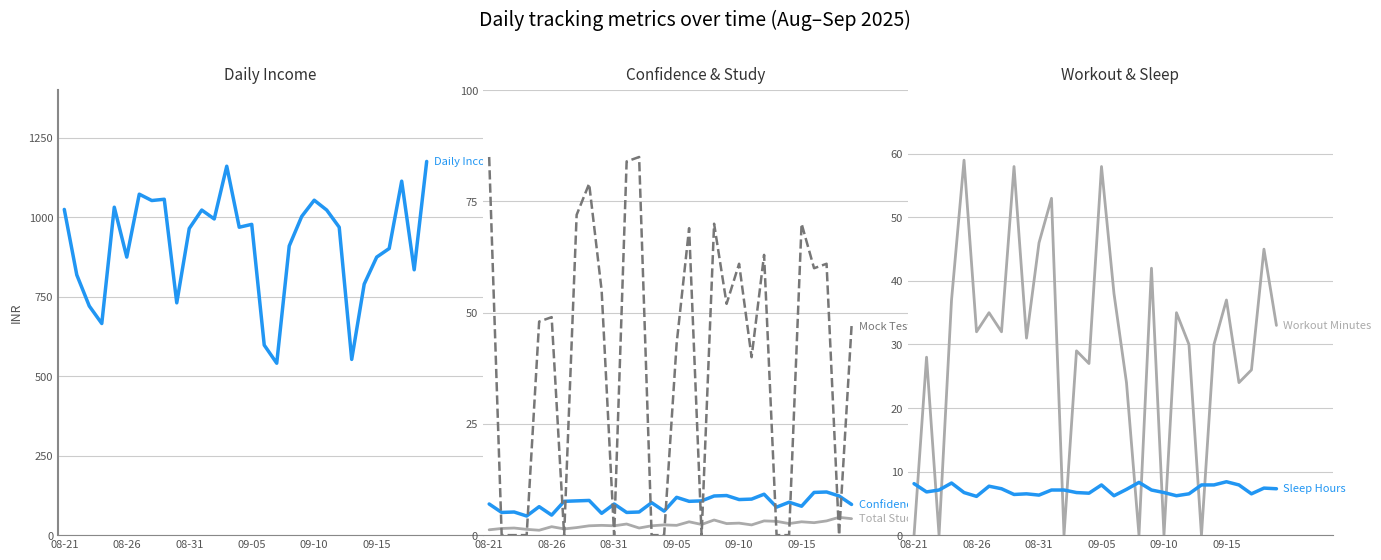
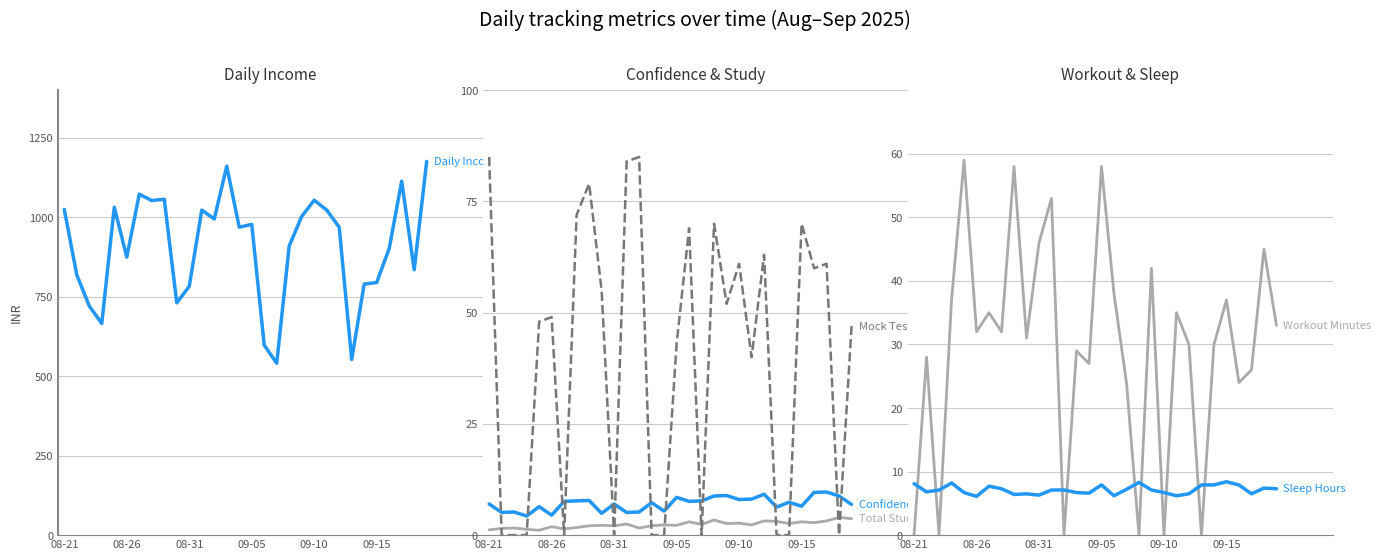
  {
    "Daily Income": {
      "08-21": 1030,
      "08-26": 880,
-     "08-31": 970,
+     "08-31": 780,
      "09-05": 980,
      "09-10": 1050,
-     "09-15": 880
+     "09-15": 800
    }
  }
